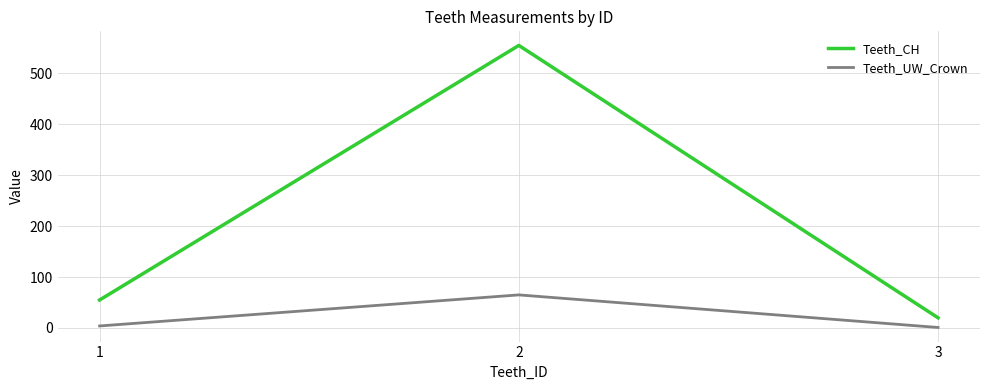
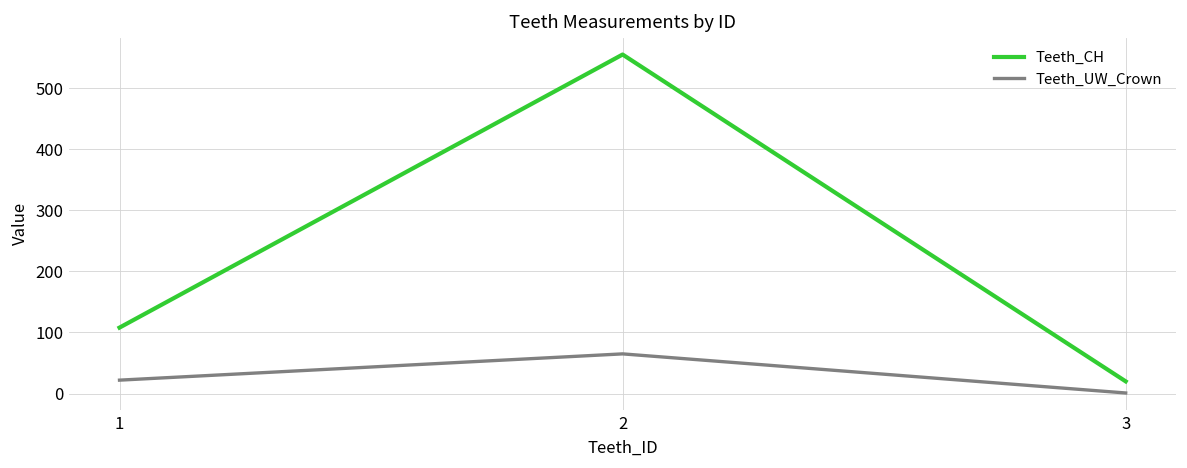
  {
    "Teeth_CH": {
-     "1": 60,
+     "1": 110,
      "2": 560,
      "3": 20
    },
    "Teeth_UW_Crown": {
-     "1": 0,
+     "1": 20,
      "2": 70,
      "3": 0
    }
  }
